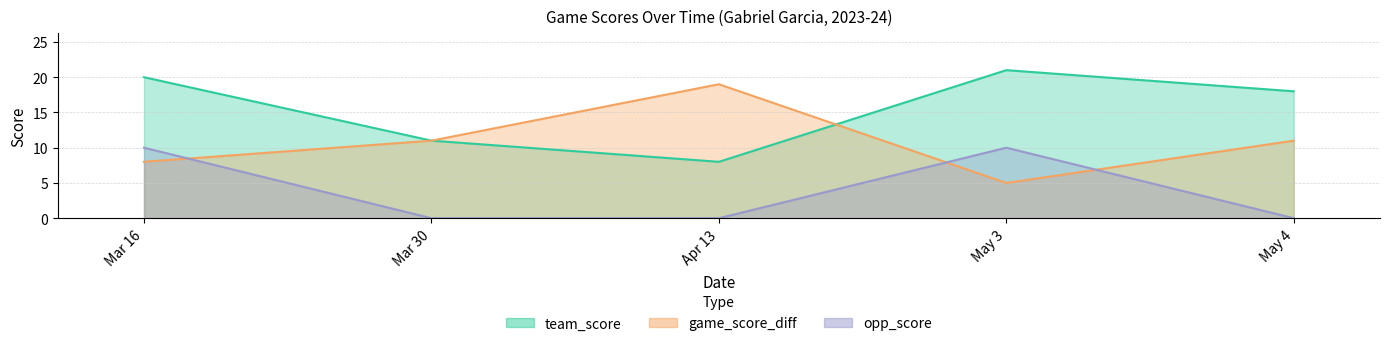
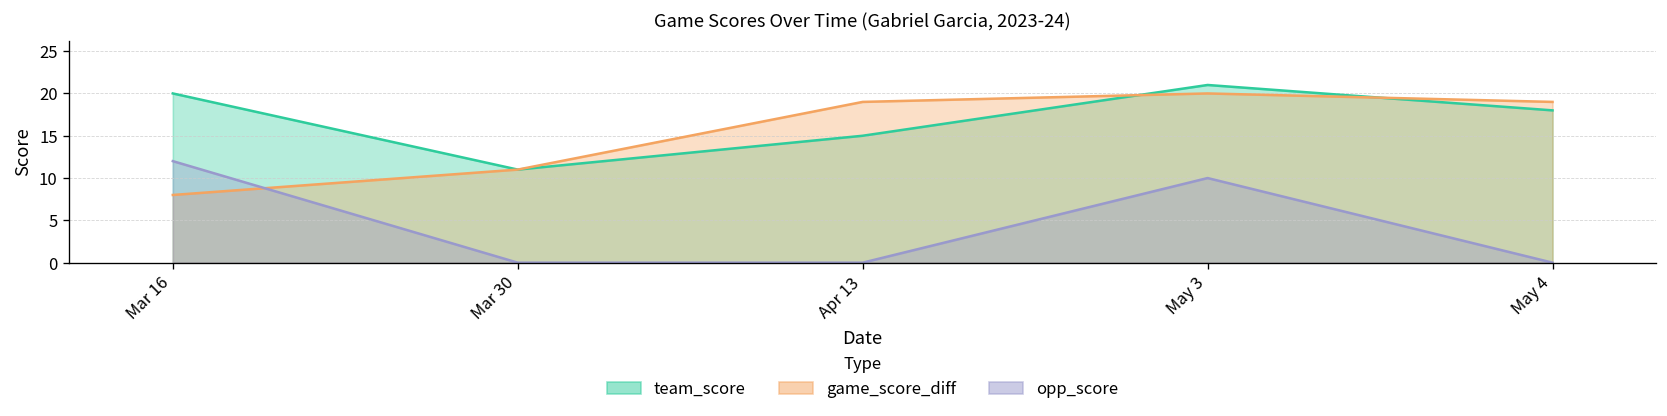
  {
    "team_score": {
      "Mar 16": 20,
-     "Apr 13": 8,
+     "Apr 13": 15,
      "May 3": 21,
      "May 4": 18
    },
    "game_score_diff": {
      "Mar 16": 8,
      "Apr 13": 19,
-     "May 3": 5,
-     "May 4": 11
+     "May 3": 20,
+     "May 4": 19
    },
    "opp_score": {
-     "Mar 16": 10,
+     "Mar 16": 12,
      "Mar 30": 0,
      "Apr 13": 0,
      "May 3": 10,
      "May 4": 0
    }
  }
